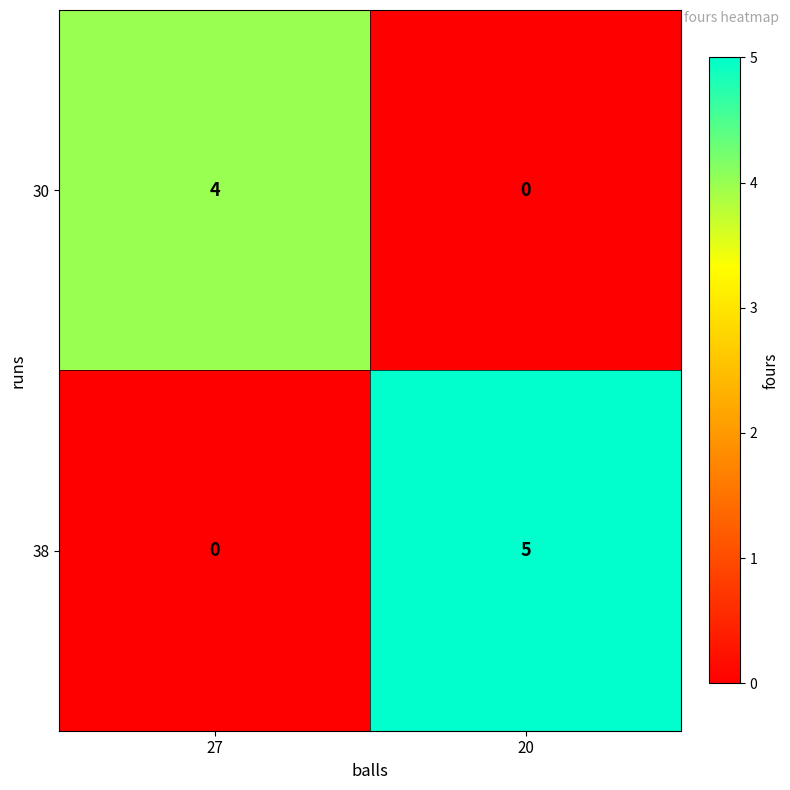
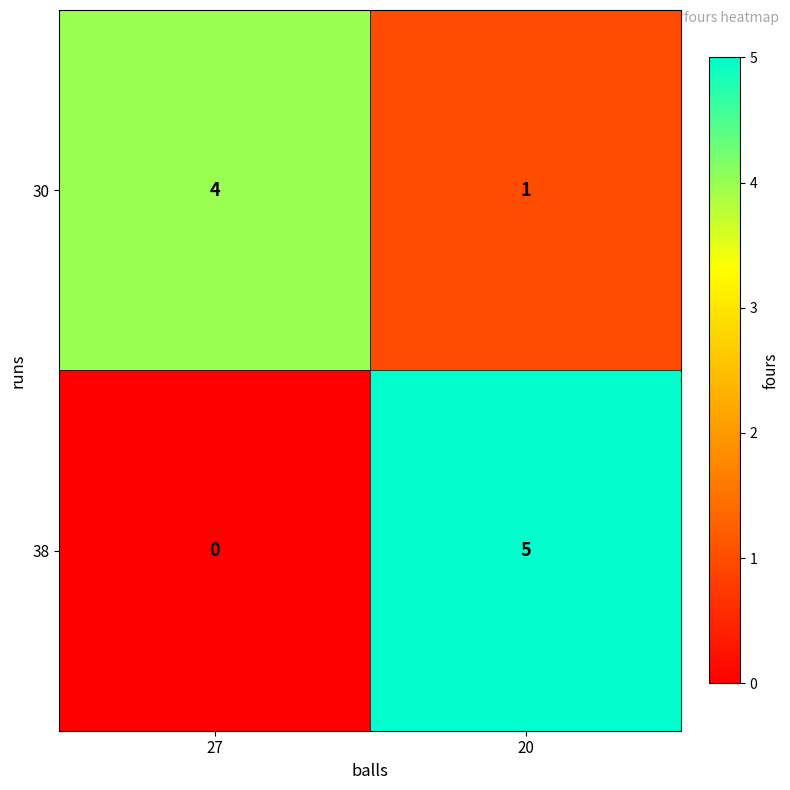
  {
    "30": {
      "27": 4,
-     "20": 0
+     "20": 1
    },
    "38": {
      "27": 0,
      "20": 5
    }
  }
